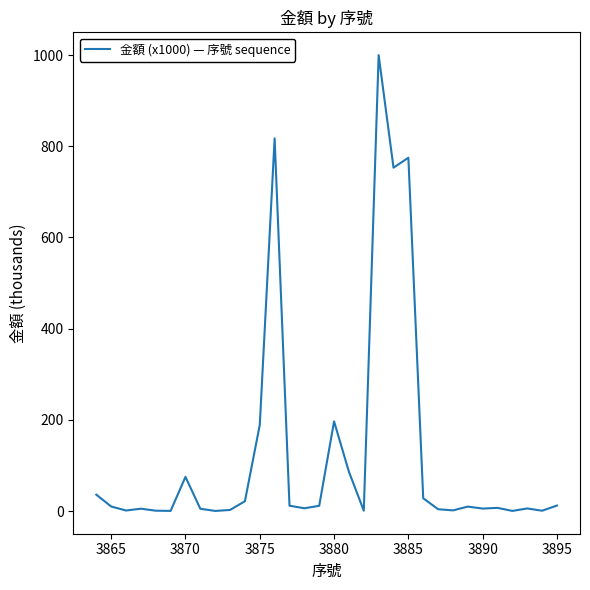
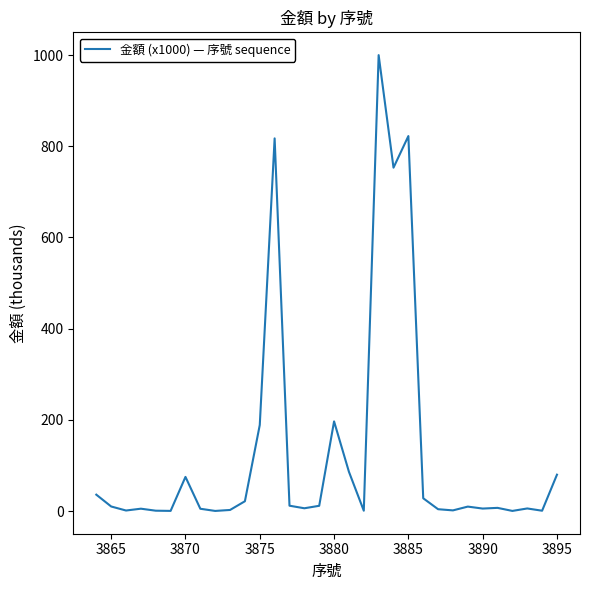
  {
    "3865": 10,
    "3870": 70,
    "3875": 190,
    "3880": 200,
-   "3885": 770,
+   "3885": 820,
    "3890": 10,
-   "3895": 10
+   "3895": 80
  }
